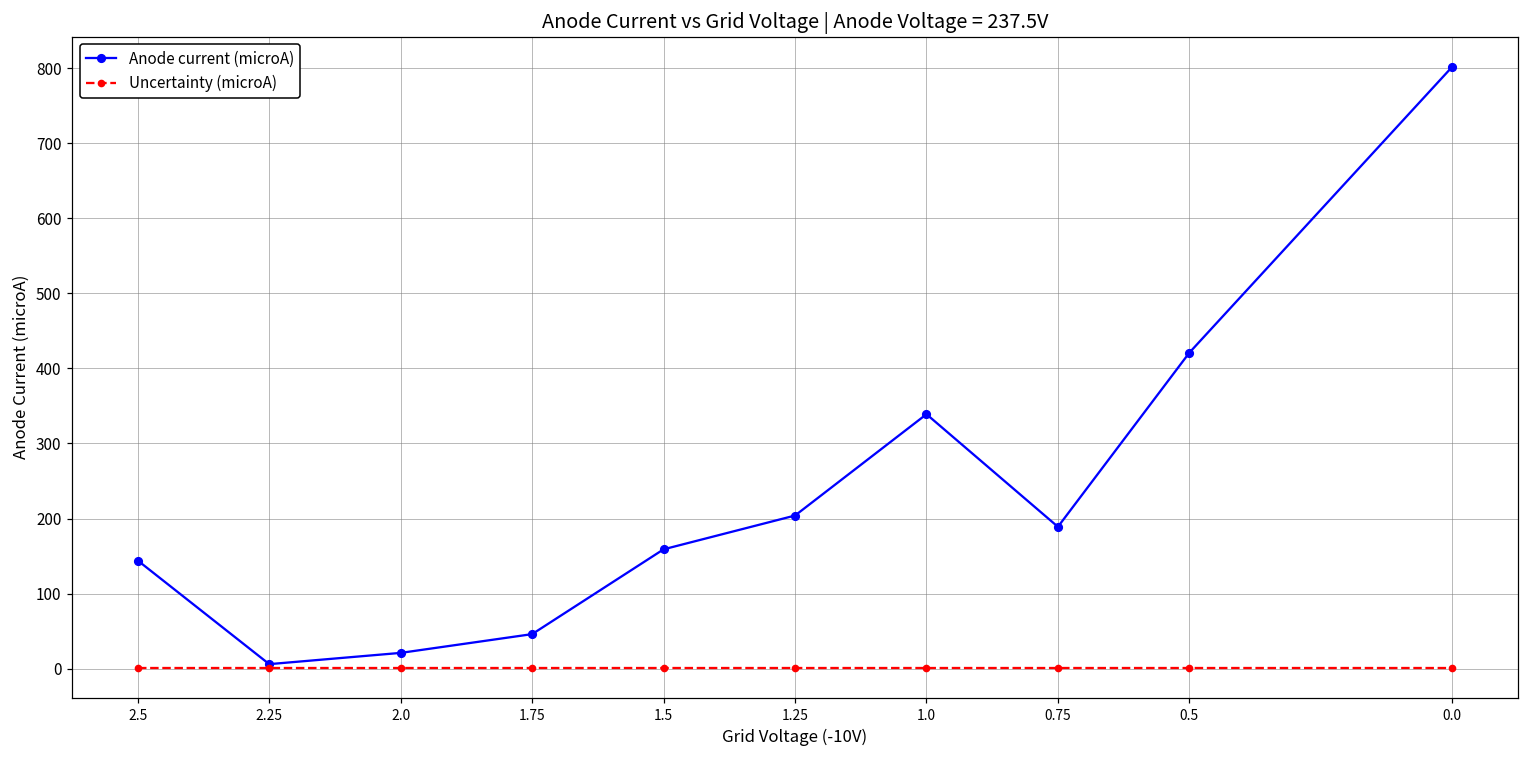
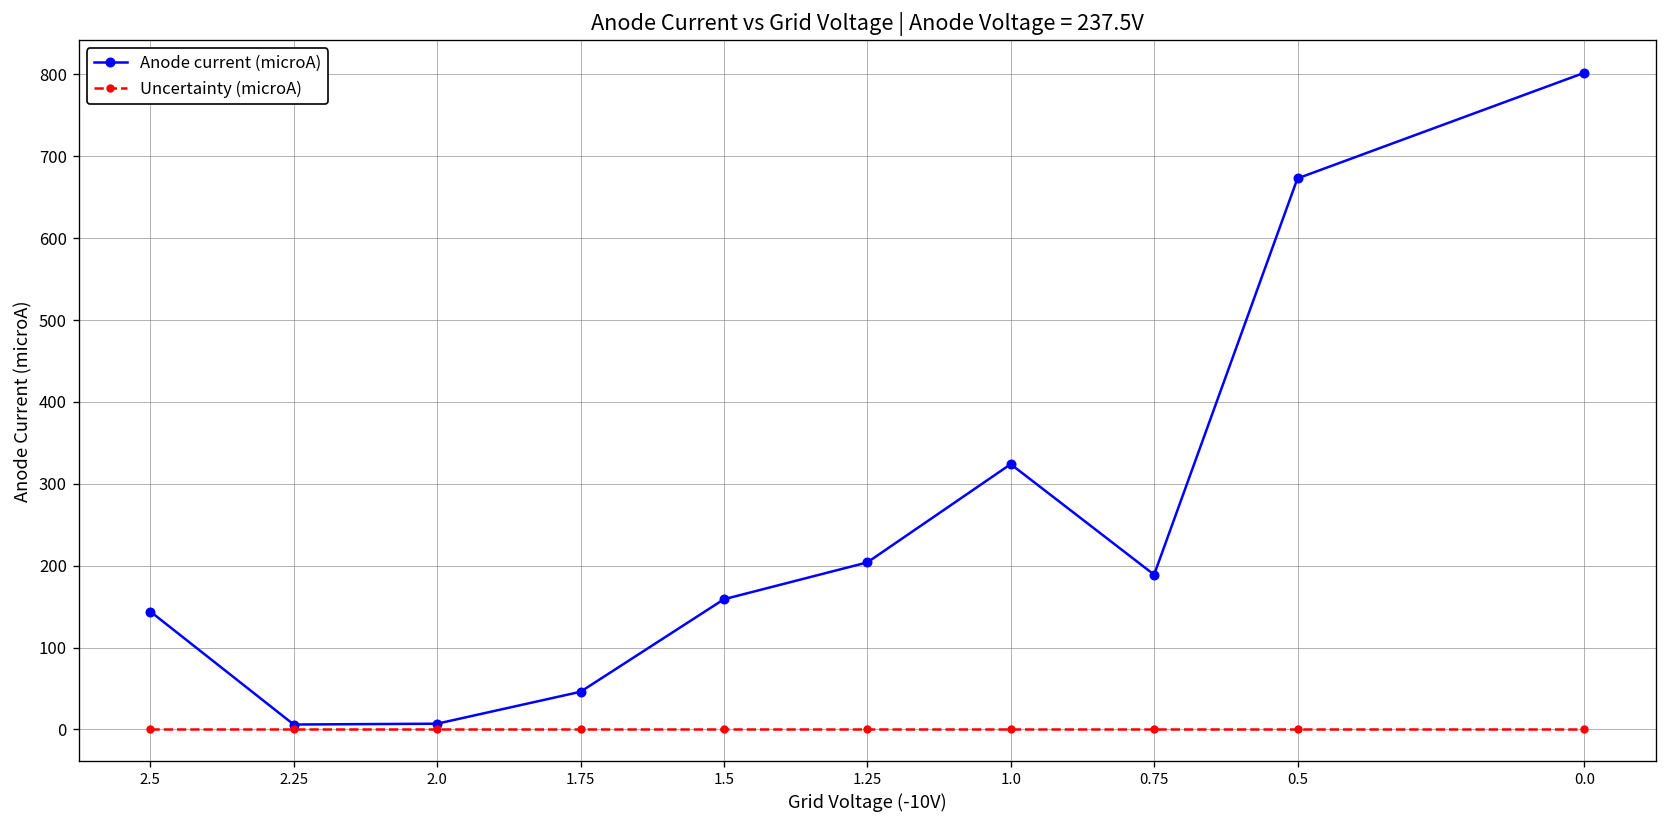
  {
    "Anode current (microA)": {
      "2.5": 140,
      "2.25": 10,
-     "2.0": 20,
+     "2.0": 10,
      "1.75": 50,
      "1.5": 160,
      "1.25": 200,
-     "1.0": 340,
+     "1.0": 320,
      "0.75": 190,
-     "0.5": 420,
+     "0.5": 670,
      "0.0": 800
    },
    "Uncertainty (microA)": {
      "2.5": 0,
      "2.25": 0,
      "2.0": 0,
      "1.75": 0,
      "1.5": 0,
      "1.25": 0,
      "1.0": 0,
      "0.75": 0,
      "0.5": 0,
      "0.0": 0
    }
  }
